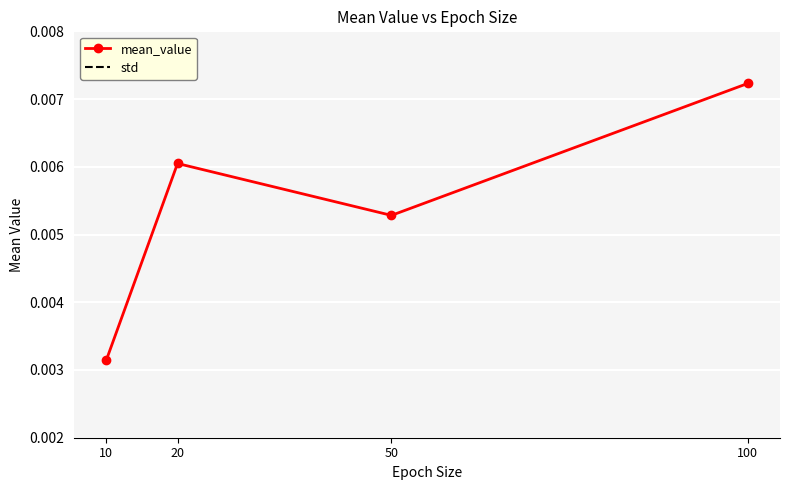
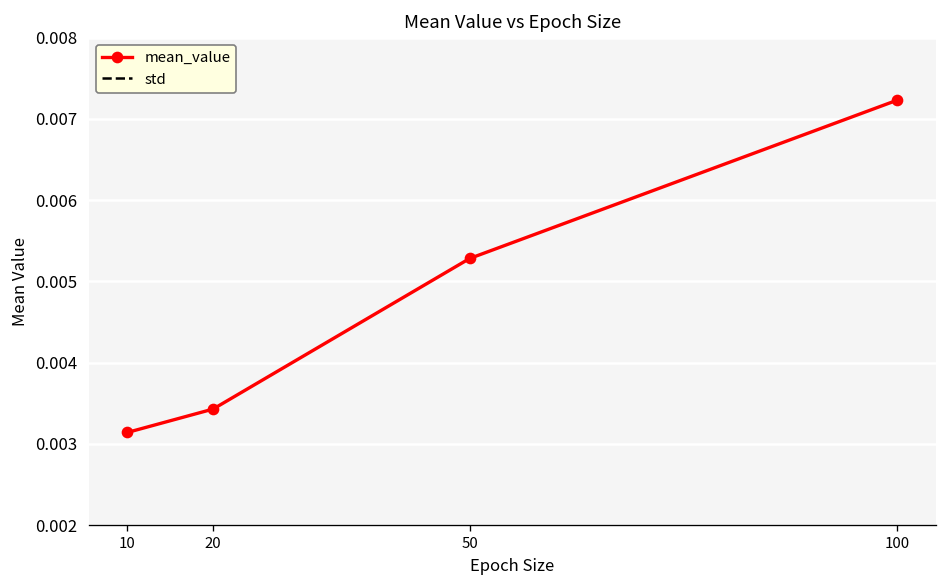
  {
    "mean_value": {
      "10": 0.0031,
-     "20": 0.0060,
+     "20": 0.0034,
      "50": 0.0053,
      "100": 0.0072
    }
  }
